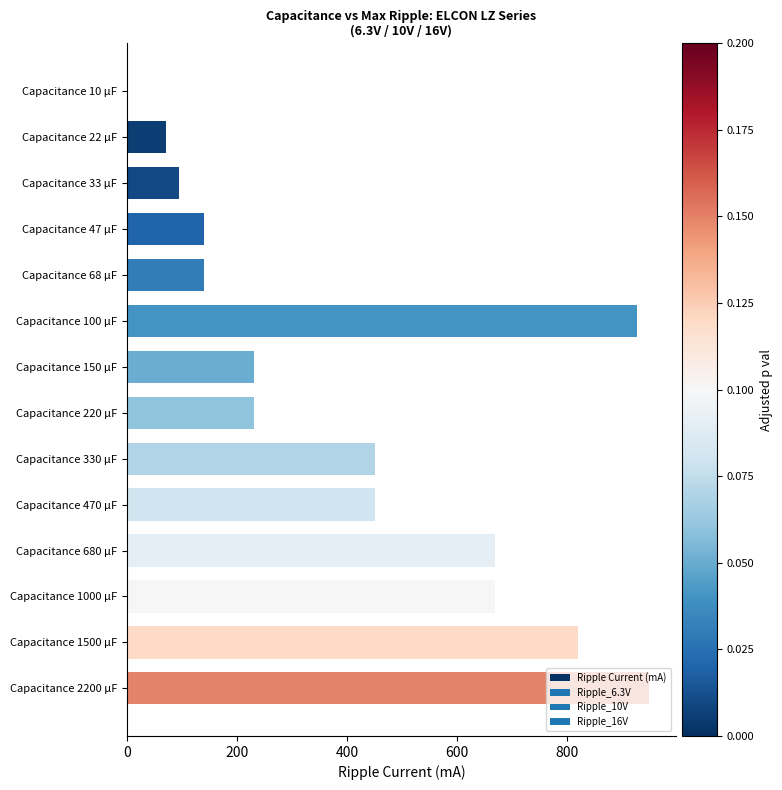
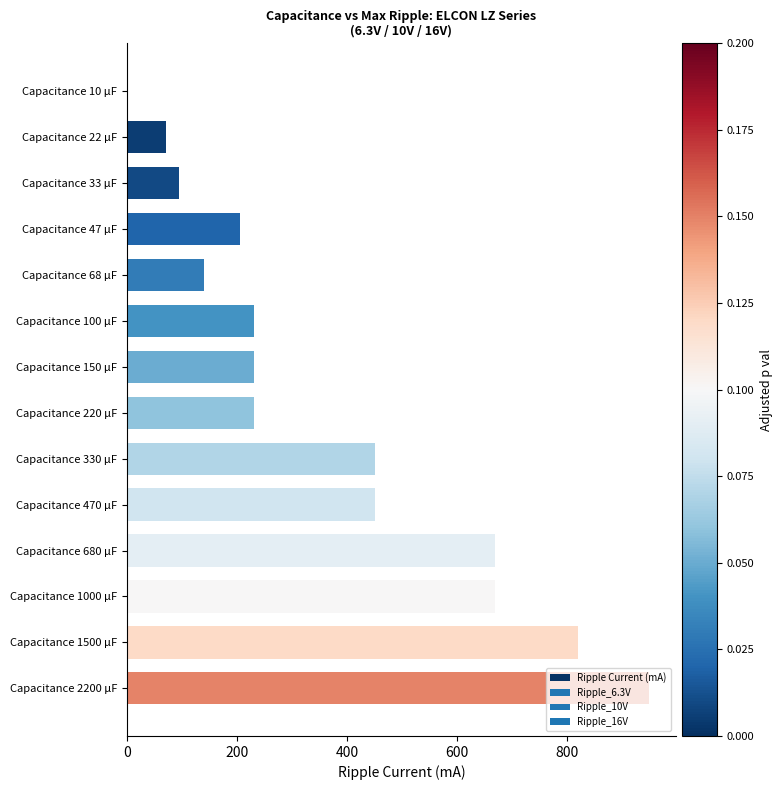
  {
    "Capacitance 10 μF": 0,
    "Capacitance 22 μF": 70,
    "Capacitance 33 μF": 100,
-   "Capacitance 47 μF": 140,
+   "Capacitance 47 μF": 210,
    "Capacitance 68 μF": 140,
-   "Capacitance 100 μF": 930,
+   "Capacitance 100 μF": 230,
    "Capacitance 150 μF": 230,
    "Capacitance 220 μF": 230,
    "Capacitance 330 μF": 450,
    "Capacitance 470 μF": 450,
    "Capacitance 680 μF": 670,
    "Capacitance 1000 μF": 670,
    "Capacitance 1500 μF": 820
  }
